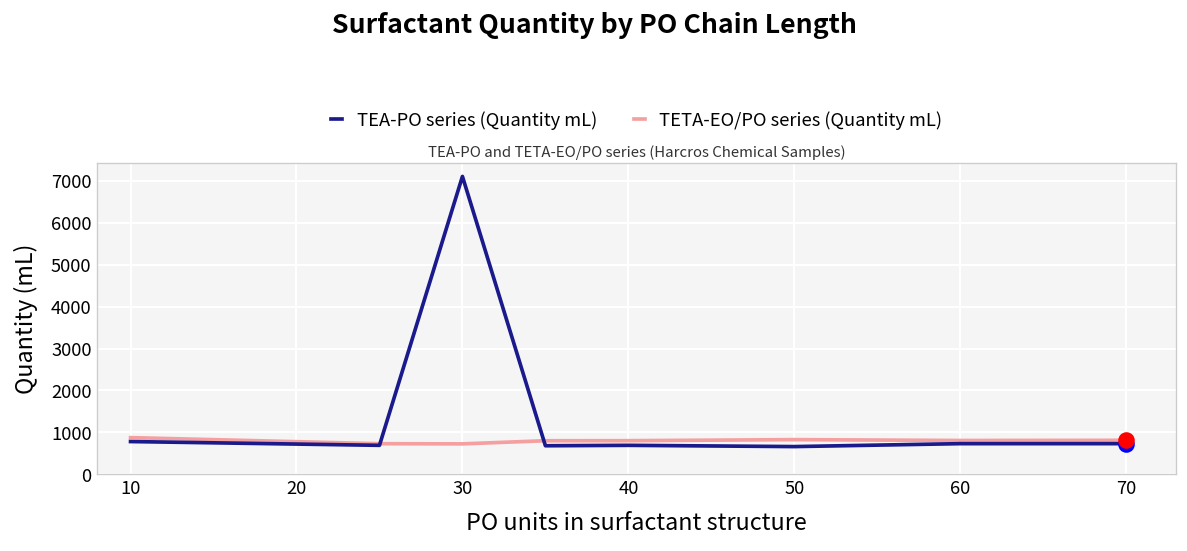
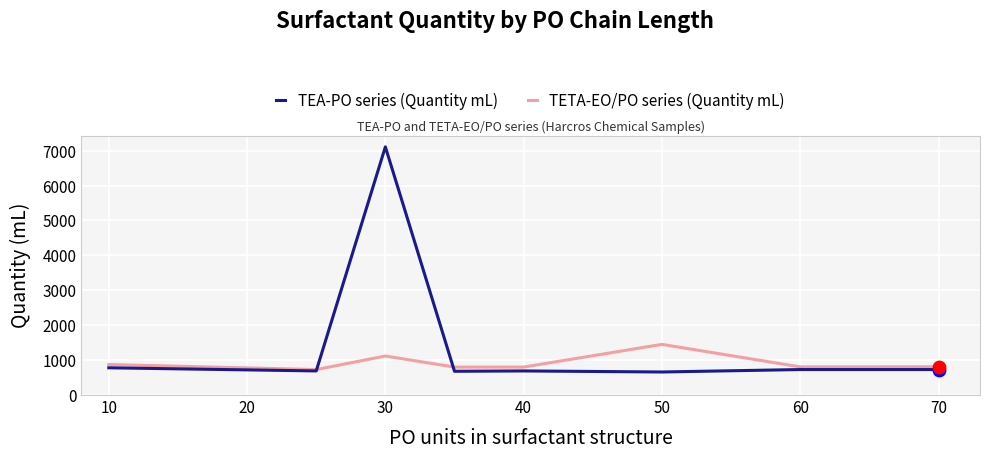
  {
    "TEA-PO series (Quantity mL)": {
      "10": 800,
      "30": 7100,
      "40": 700,
      "50": 700,
      "60": 700
    },
    "TETA-EO/PO series (Quantity mL)": {
      "10": 900,
-     "30": 700,
+     "30": 1100,
      "40": 800,
-     "50": 800,
+     "50": 1500,
      "60": 800
    }
  }
